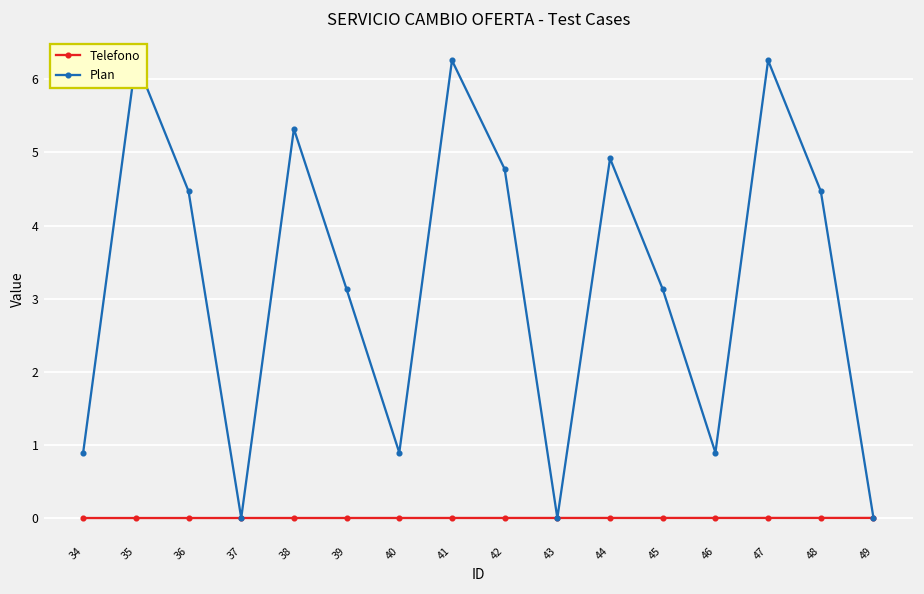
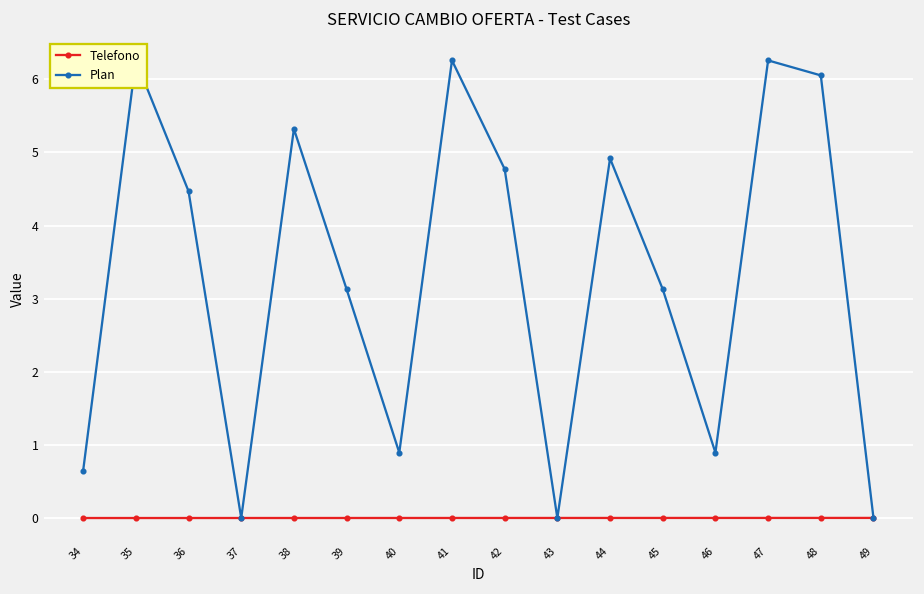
  {
    "Telefono": {
      "34": 0.0,
      "35": 0.0,
      "36": 0.0,
      "38": 0.0,
      "39": 0.0,
      "40": 0.0,
      "41": 0.0,
      "42": 0.0,
      "44": 0.0,
      "45": 0.0,
      "46": 0.0,
      "47": 0.0,
      "48": 0.0
    },
    "Plan": {
-     "34": 0.9,
+     "34": 0.6,
      "36": 4.5,
      "38": 5.3,
      "39": 3.1,
      "40": 0.9,
      "41": 6.3,
      "42": 4.8,
      "44": 4.9,
      "45": 3.1,
      "46": 0.9,
      "47": 6.3,
-     "48": 4.5
+     "48": 6.1
    }
  }
